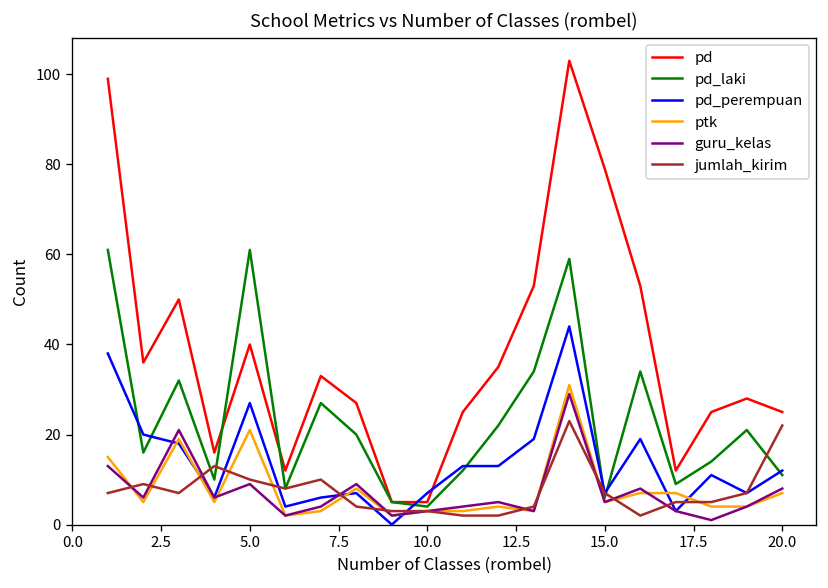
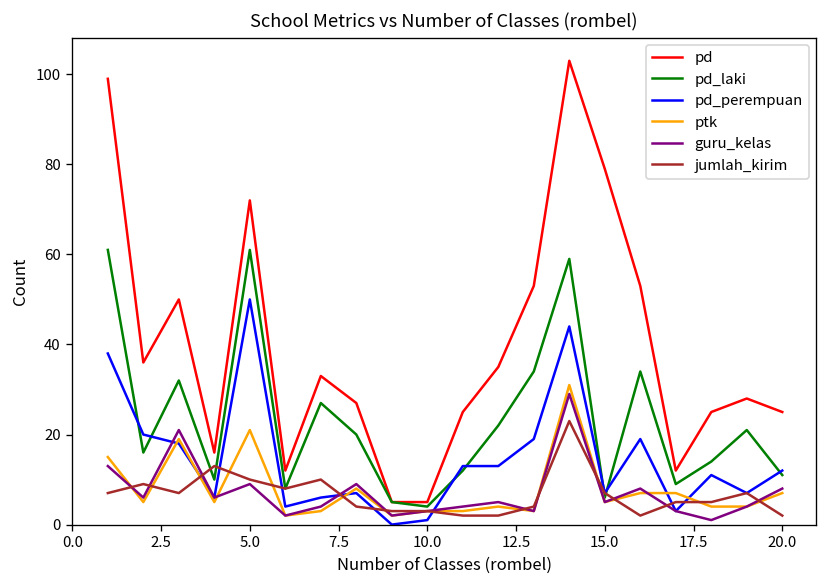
  {
    "pd": {
-     "5.0": 40,
+     "5.0": 72,
      "10.0": 5,
      "15.0": 79,
      "20.0": 25
    },
    "pd_laki": {
      "5.0": 61,
      "10.0": 4,
      "15.0": 6,
      "20.0": 11
    },
    "pd_perempuan": {
-     "5.0": 27,
-     "10.0": 7,
+     "5.0": 50,
+     "10.0": 1,
      "20.0": 12
    },
    "ptk": {
      "5.0": 21,
      "20.0": 7
    },
    "guru_kelas": {
      "5.0": 9,
      "20.0": 8
    },
    "jumlah_kirim": {
      "5.0": 10,
-     "20.0": 22
+     "20.0": 2
    }
  }
